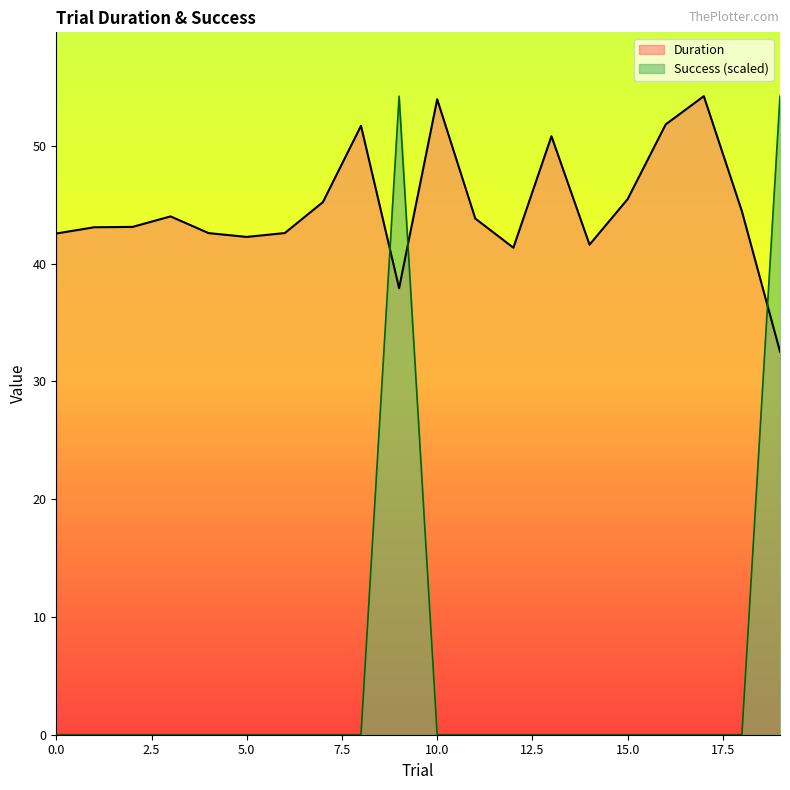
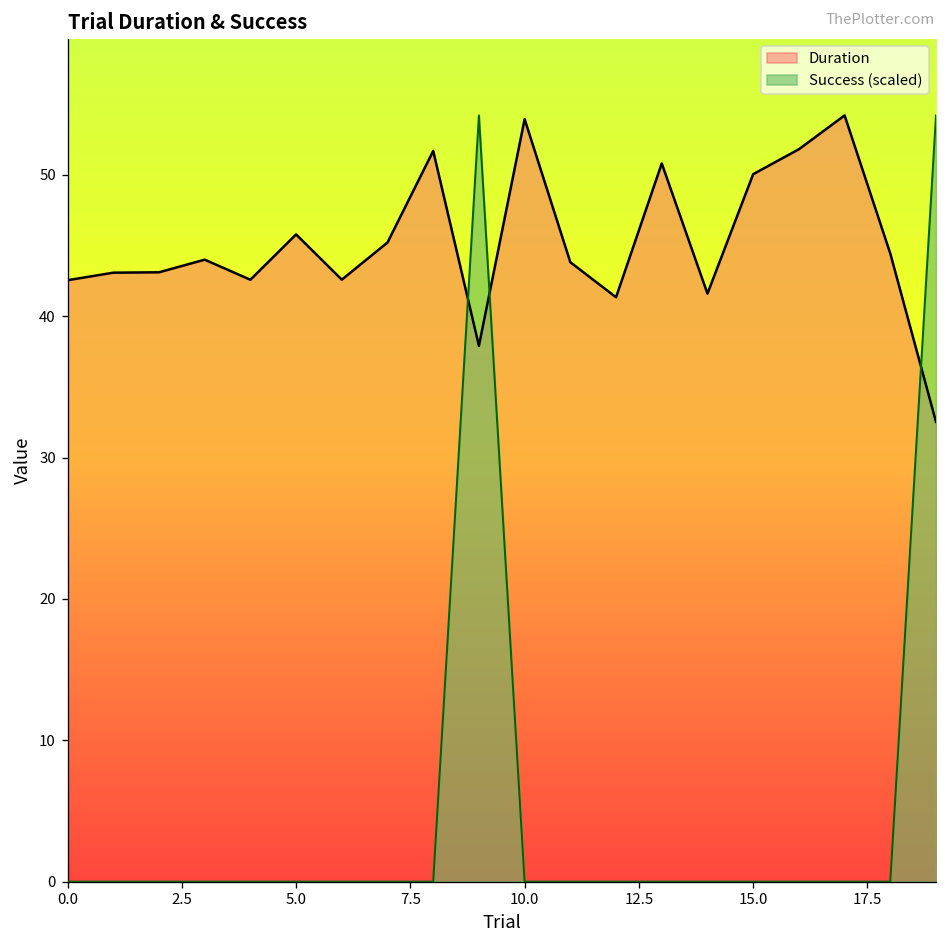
  {
    "Duration": {
      "0.0": 42.5,
-     "5.0": 42.3,
+     "5.0": 45.8,
      "10.0": 53.9,
-     "15.0": 45.5
+     "15.0": 50.0
    },
    "Success (scaled)": {
      "0.0": 0.0,
      "5.0": 0.0,
      "10.0": 0.0,
      "15.0": 0.0
    }
  }
